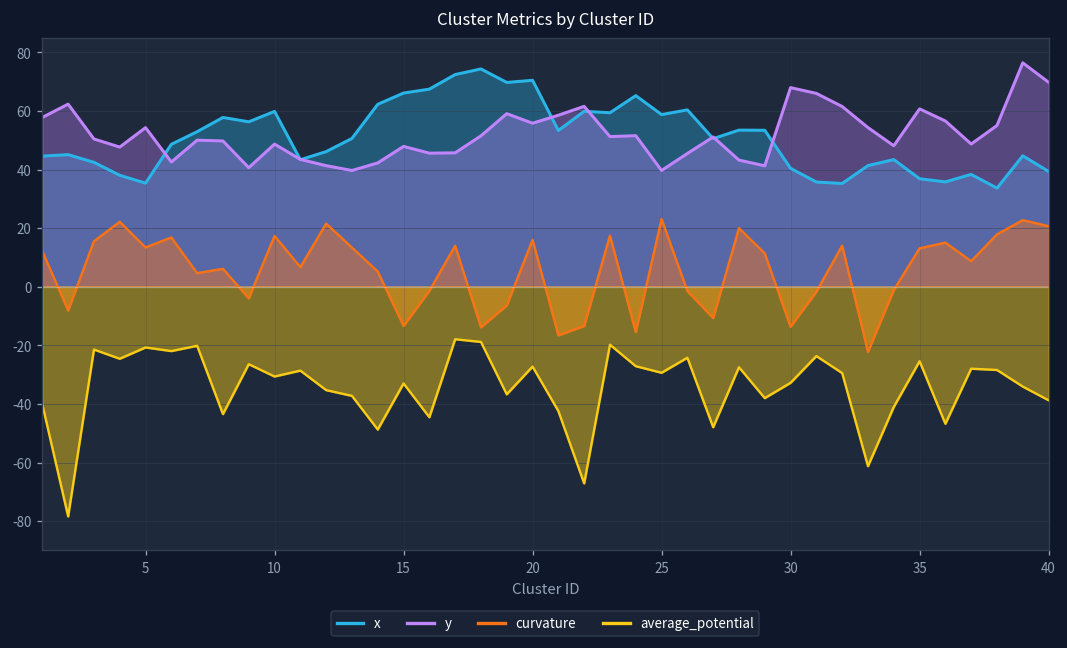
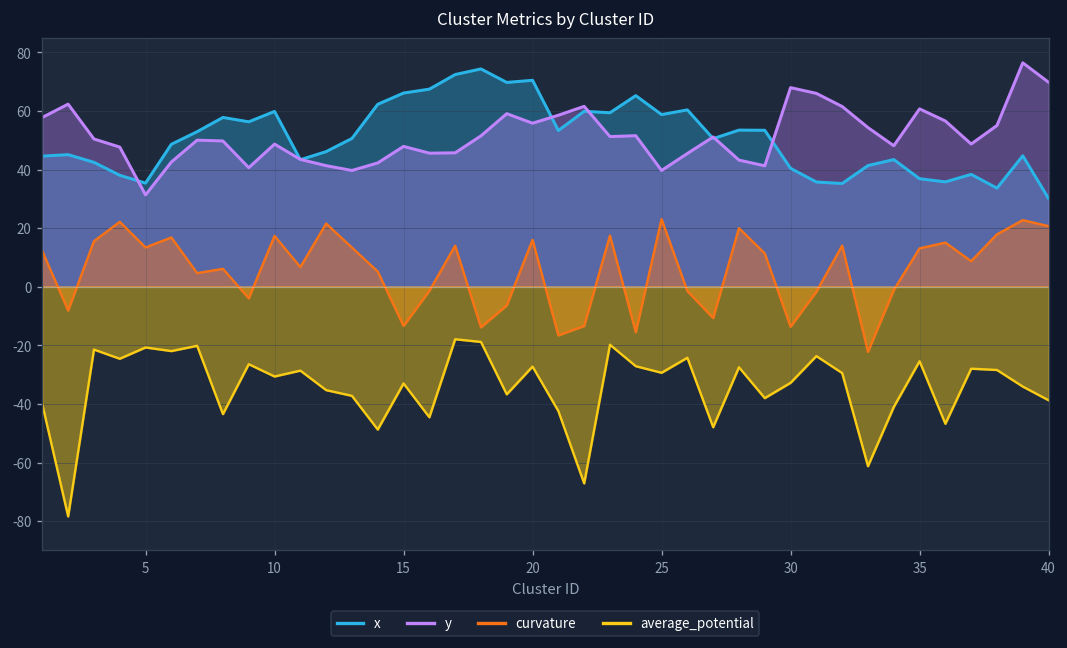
  {
    "x": {
      "5": 35,
      "10": 60,
      "15": 66,
      "20": 70,
      "25": 59,
      "30": 40,
      "35": 37,
-     "40": 39
+     "40": 30
    },
    "y": {
-     "5": 54,
+     "5": 31,
      "10": 49,
      "15": 48,
      "20": 56,
      "25": 40,
      "30": 68,
      "35": 61,
      "40": 70
    }
  }
